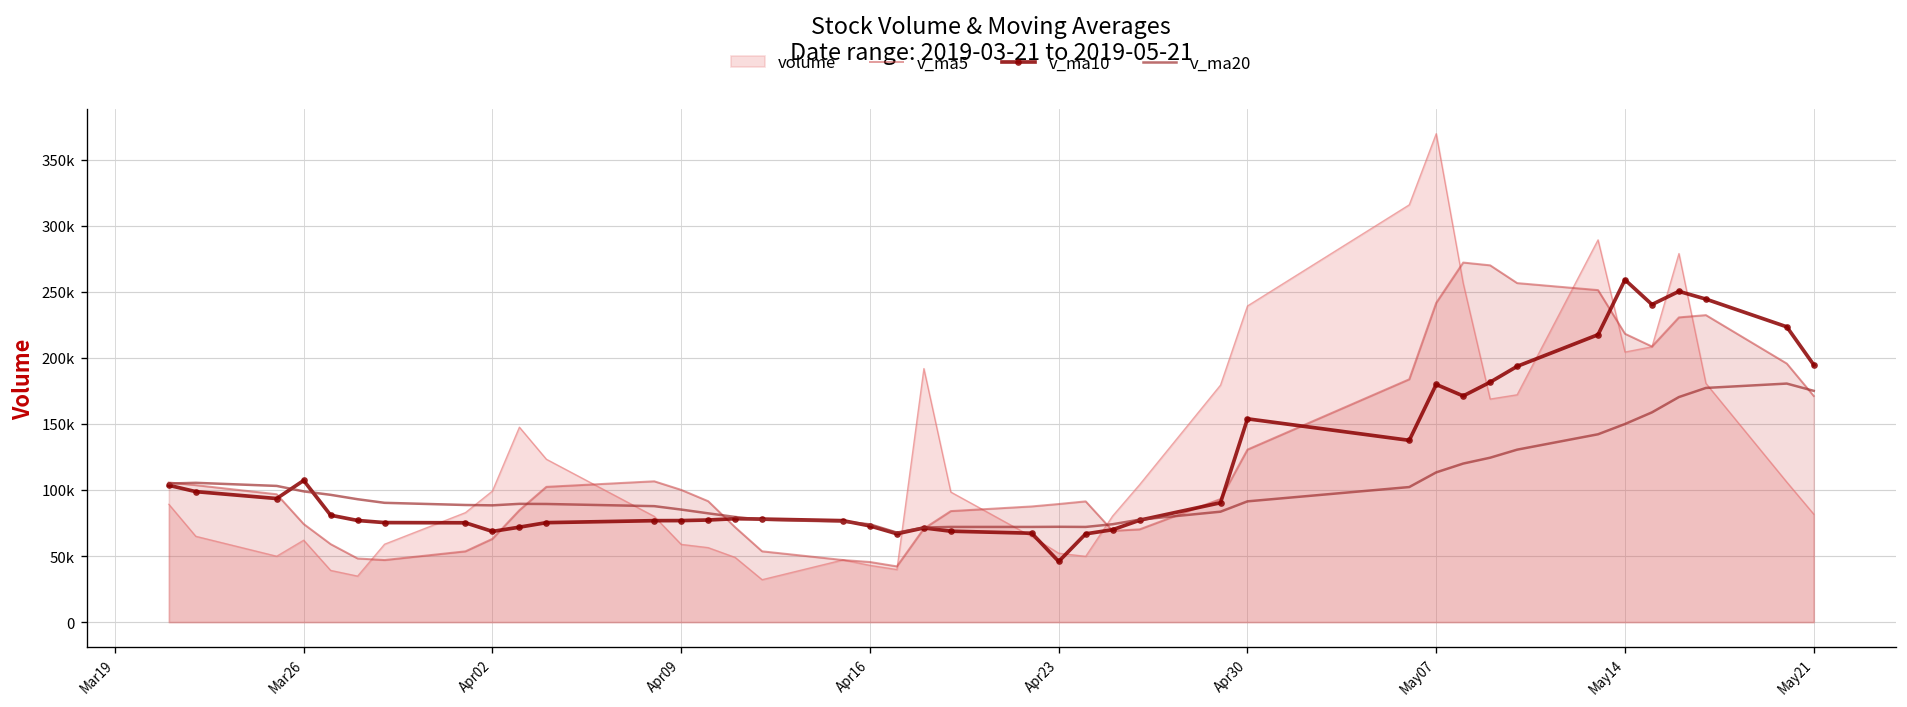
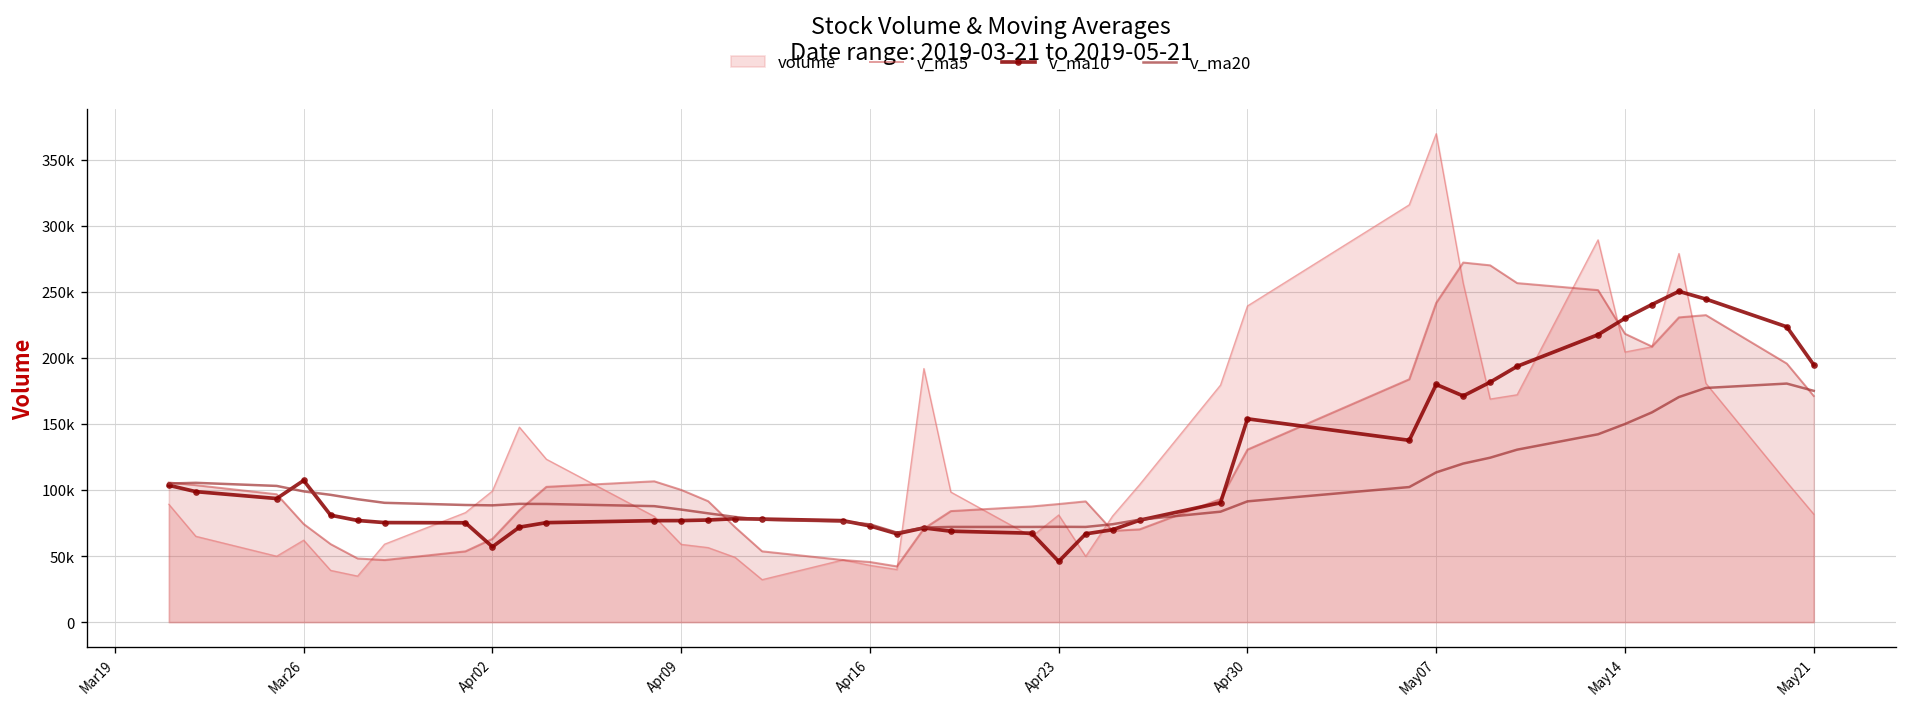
  {
    "volume": {
      "Mar26": 62000,
      "Apr02": 99000,
      "Apr09": 59000,
      "Apr16": 43000,
-     "Apr23": 52000,
+     "Apr23": 81000,
      "Apr30": 239000,
      "May07": 370000,
      "May14": 204000,
      "May21": 82000
    },
    "v_ma10": {
      "Mar26": 107000,
-     "Apr02": 69000,
+     "Apr02": 57000,
      "Apr09": 77000,
      "Apr23": 46000,
      "Apr30": 154000,
      "May07": 180000,
-     "May14": 259000,
+     "May14": 230000,
      "May21": 195000
    }
  }
